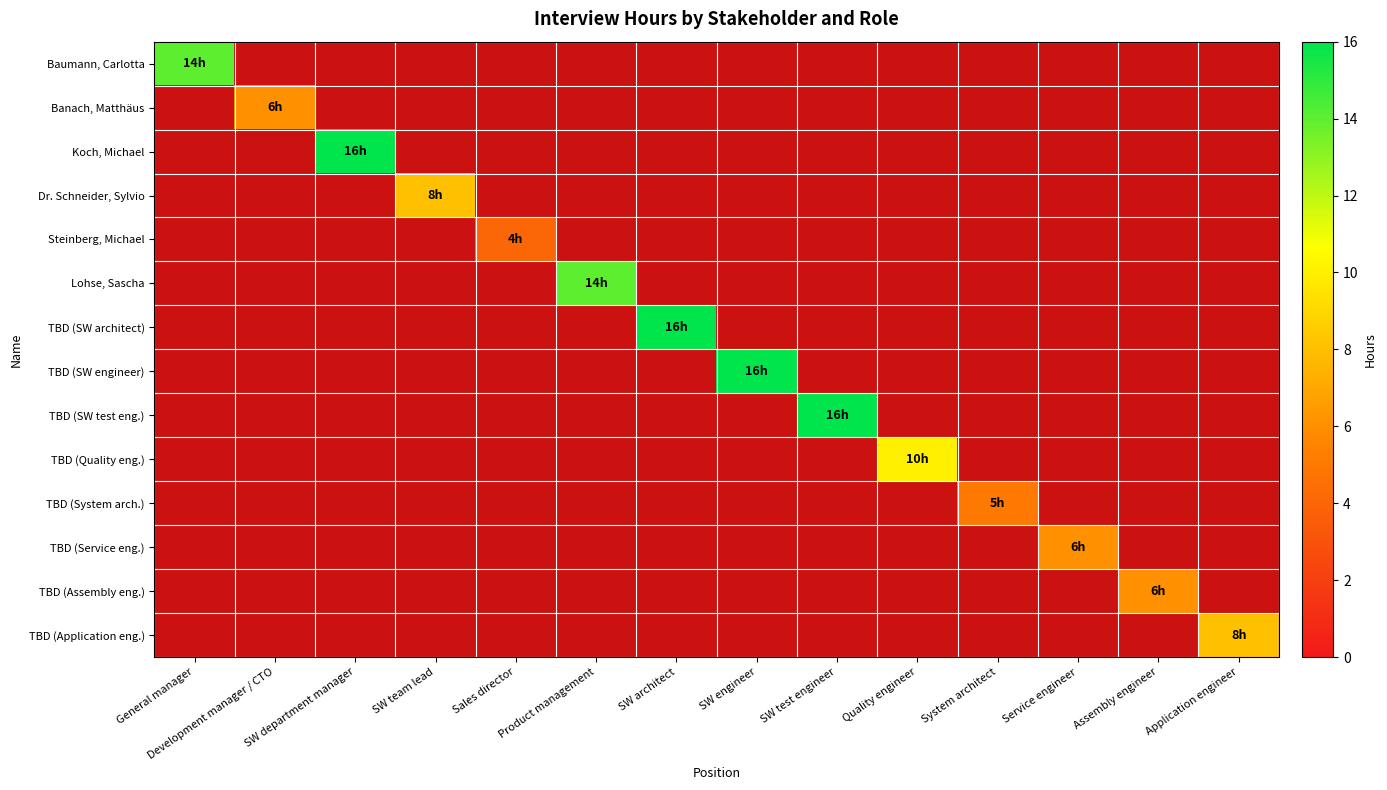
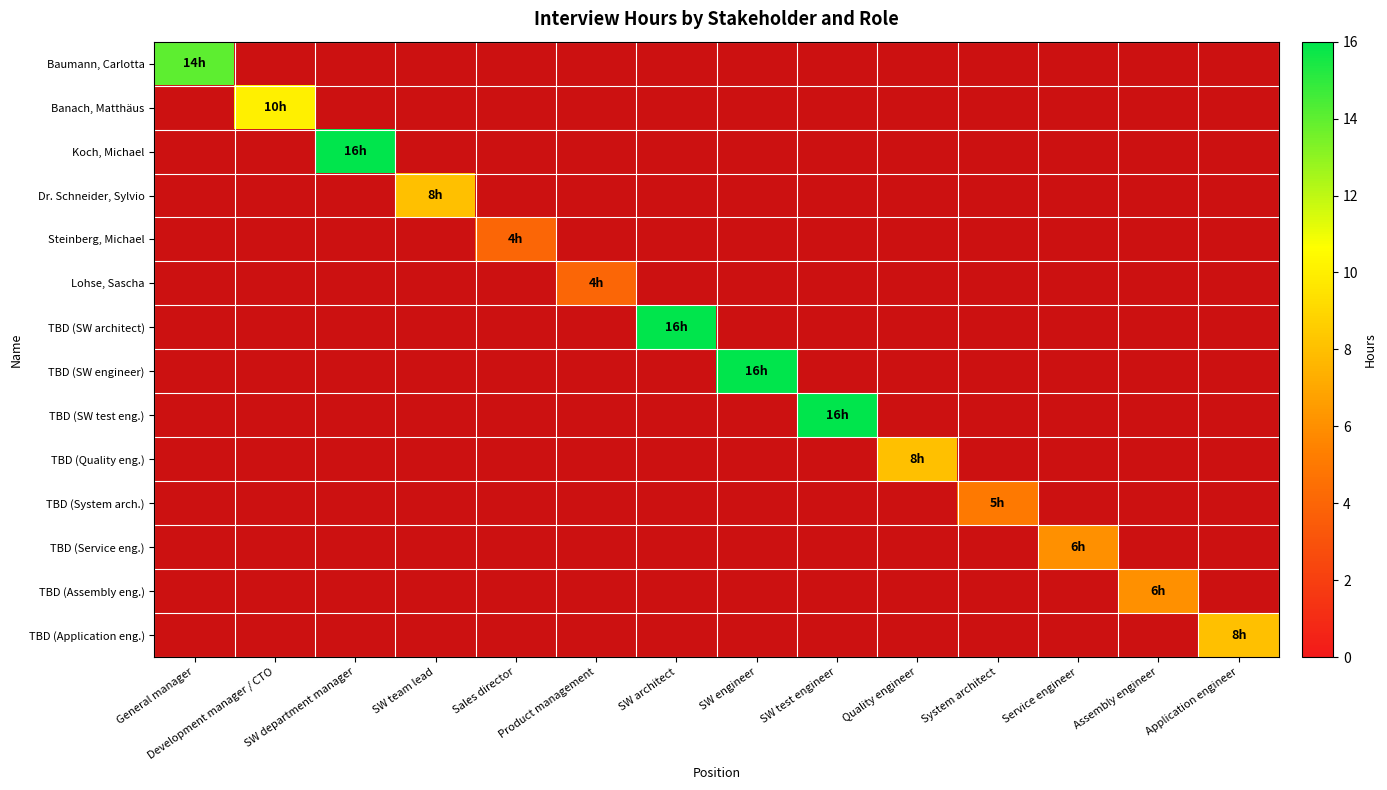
  {
    "Baumann, Carlotta": {
      "General manager": "14h"
    },
    "Banach, Matthäus": {
-     "Development manager / CTO": "6h"
+     "Development manager / CTO": "10h"
    },
    "Koch, Michael": {
      "SW department manager": "16h"
    },
    "Dr. Schneider, Sylvio": {
      "SW team lead": "8h"
    },
    "Steinberg, Michael": {
      "Sales director": "4h"
    },
    "Lohse, Sascha": {
-     "Product management": "14h"
+     "Product management": "4h"
    },
    "TBD (SW architect)": {
      "SW architect": "16h"
    },
    "TBD (SW engineer)": {
      "SW engineer": "16h"
    },
    "TBD (SW test eng.)": {
      "SW test engineer": "16h"
    },
    "TBD (Quality eng.)": {
-     "Quality engineer": "10h"
+     "Quality engineer": "8h"
    },
    "TBD (System arch.)": {
      "System architect": "5h"
    },
    "TBD (Service eng.)": {
      "Service engineer": "6h"
    },
    "TBD (Assembly eng.)": {
      "Assembly engineer": "6h"
    },
    "TBD (Application eng.)": {
      "Application engineer": "8h"
    }
  }
